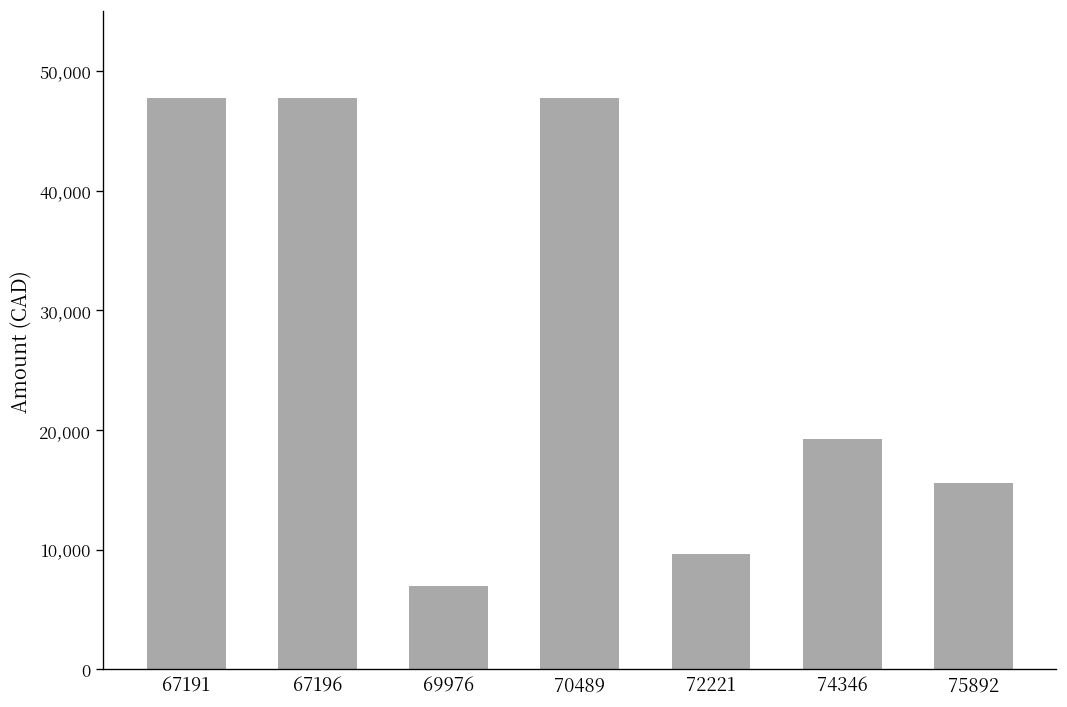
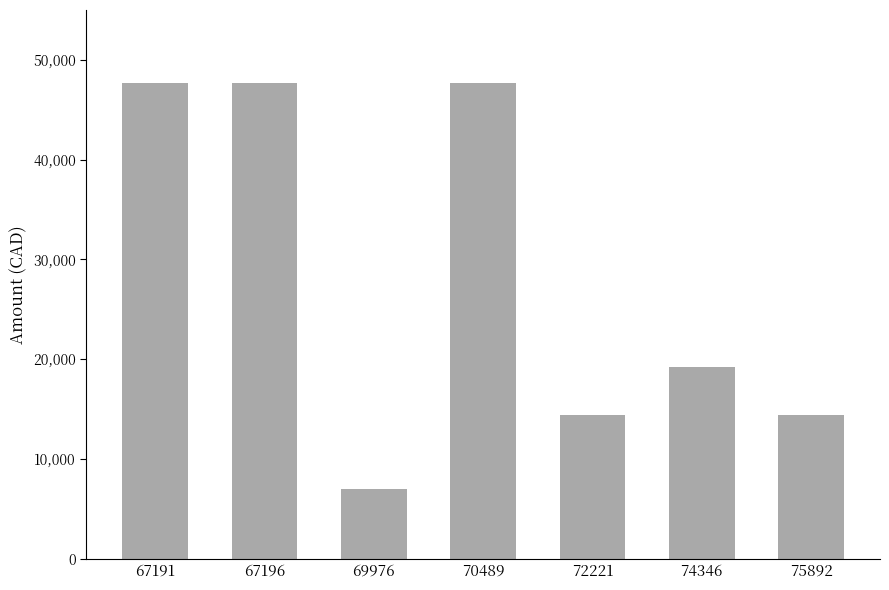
  {
    "67191": "48,000",
    "67196": "48,000",
    "69976": "7,000",
    "70489": "48,000",
-   "72221": "10,000",
+   "72221": "14,000",
    "74346": "19,000",
-   "75892": "16,000"
+   "75892": "14,000"
  }
